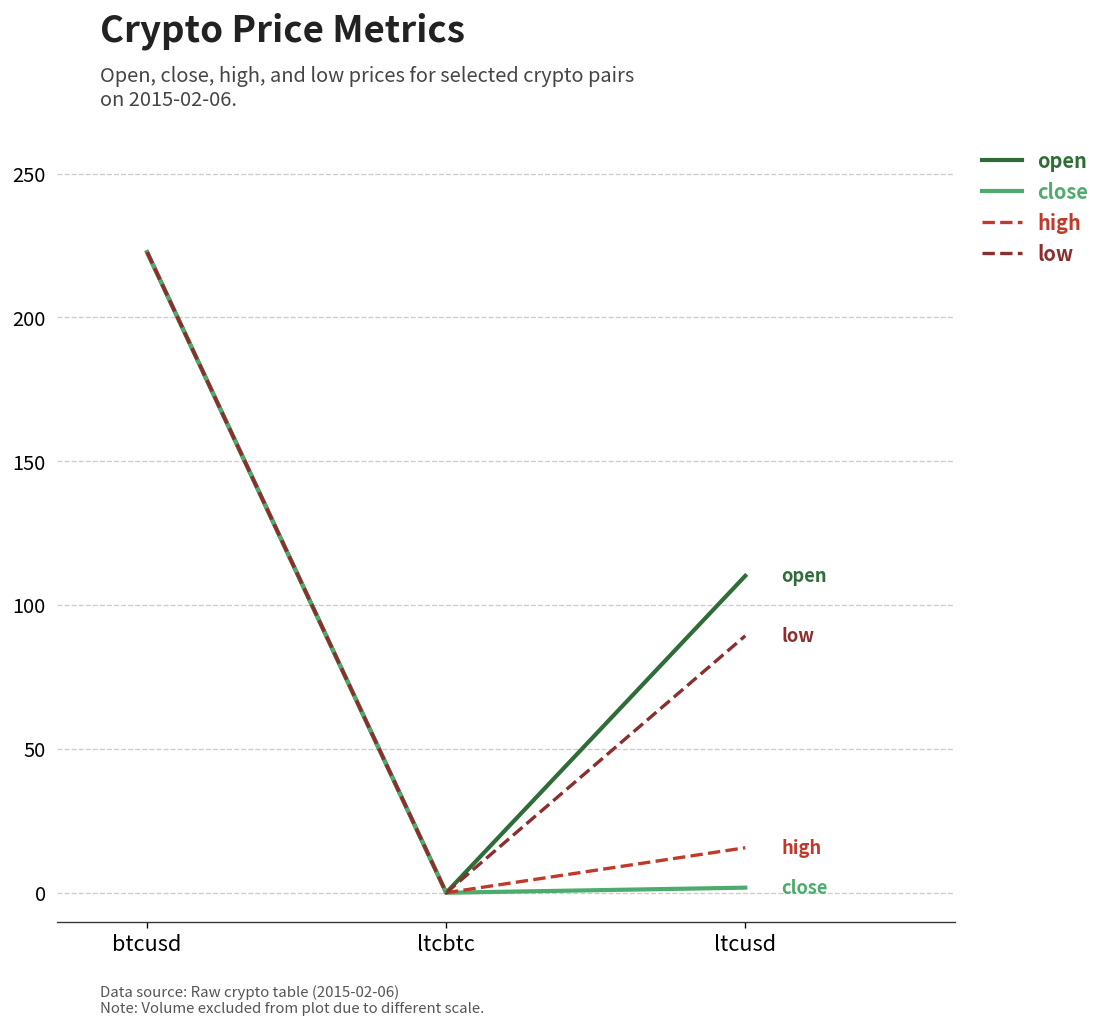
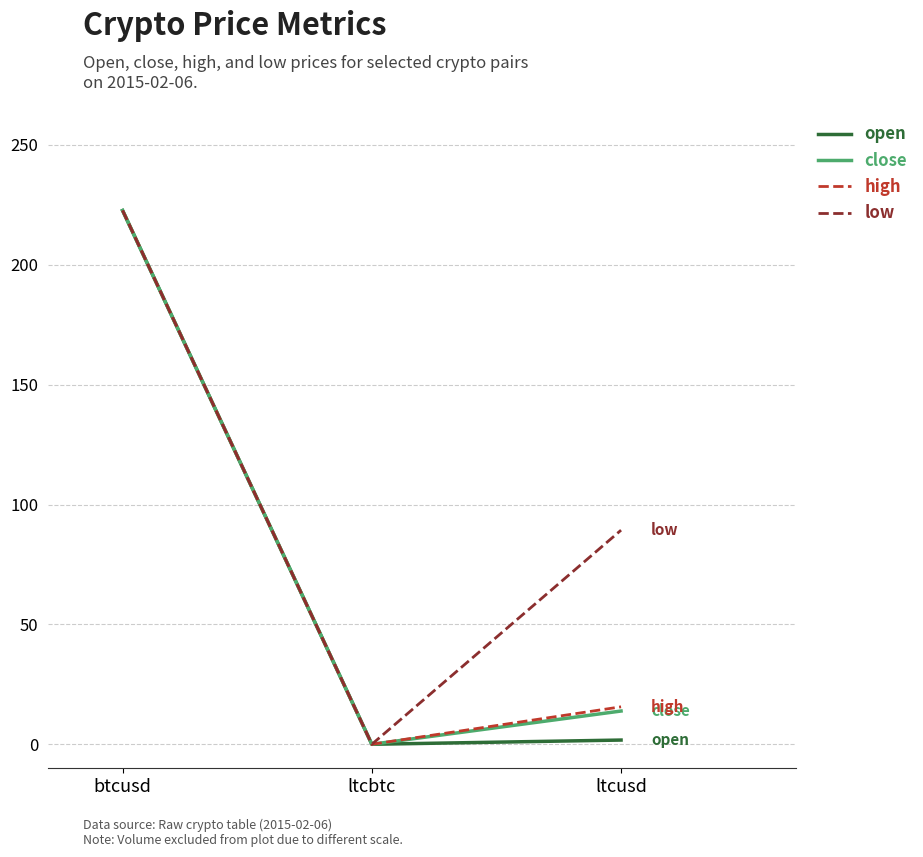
  {
    "open": {
-     "ltcusd": 110
+     "ltcusd": 2
    },
    "close": {
-     "ltcusd": 2
+     "ltcusd": 14
    }
  }
